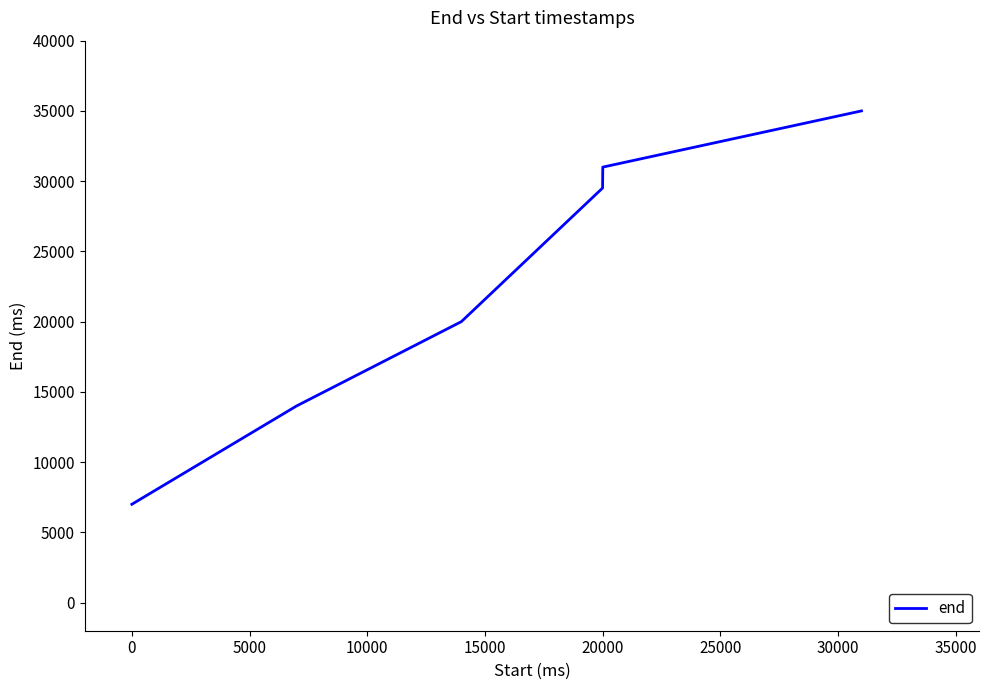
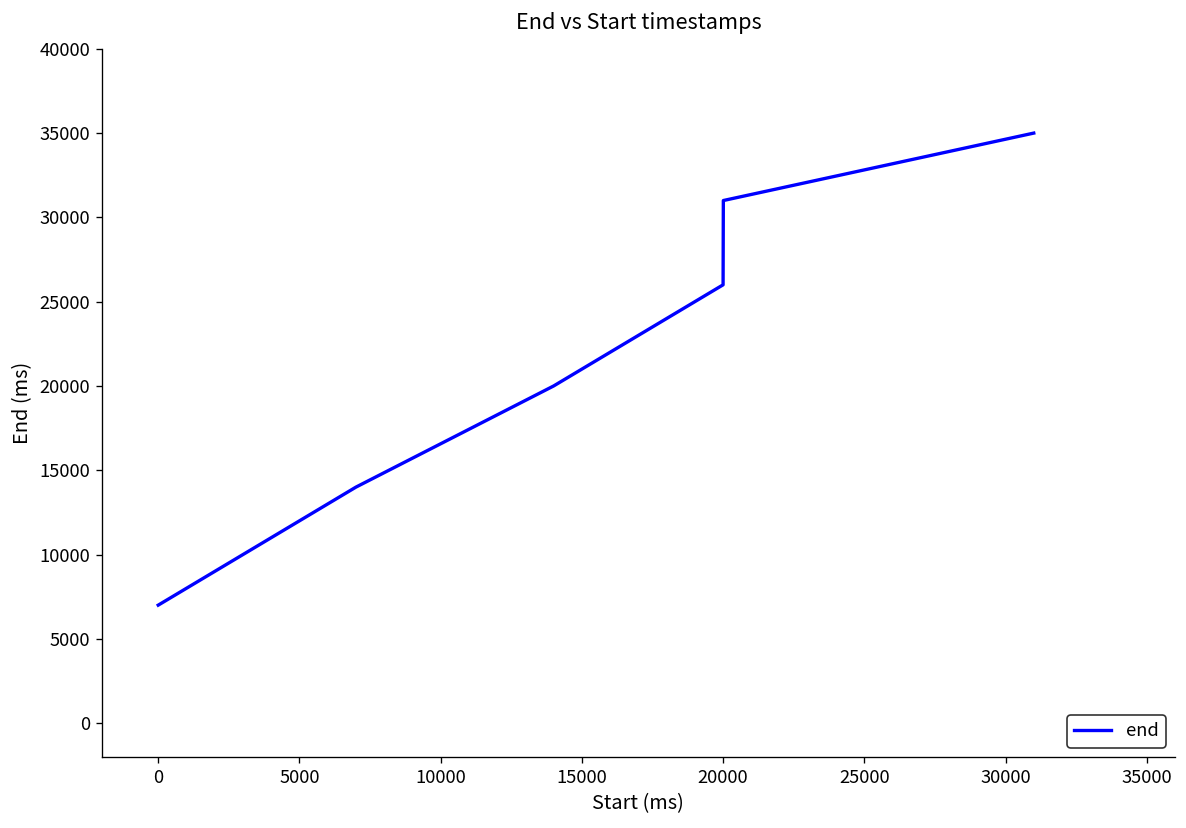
  {
    "0": 7000,
-   "20000": 29500
+   "20000": 26000
  }
